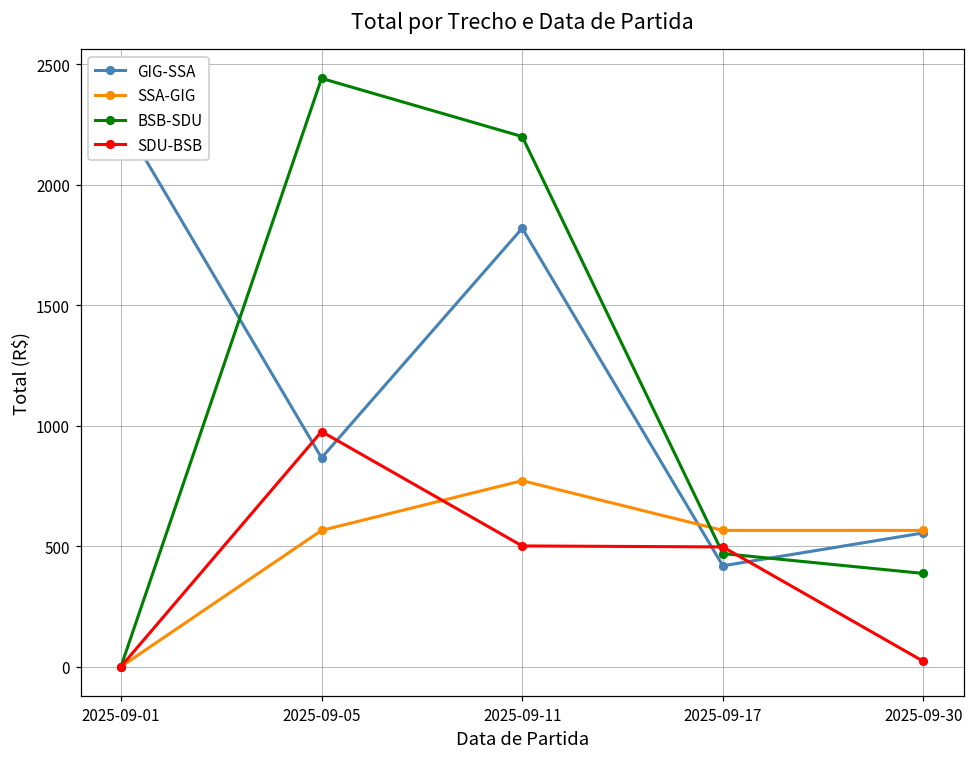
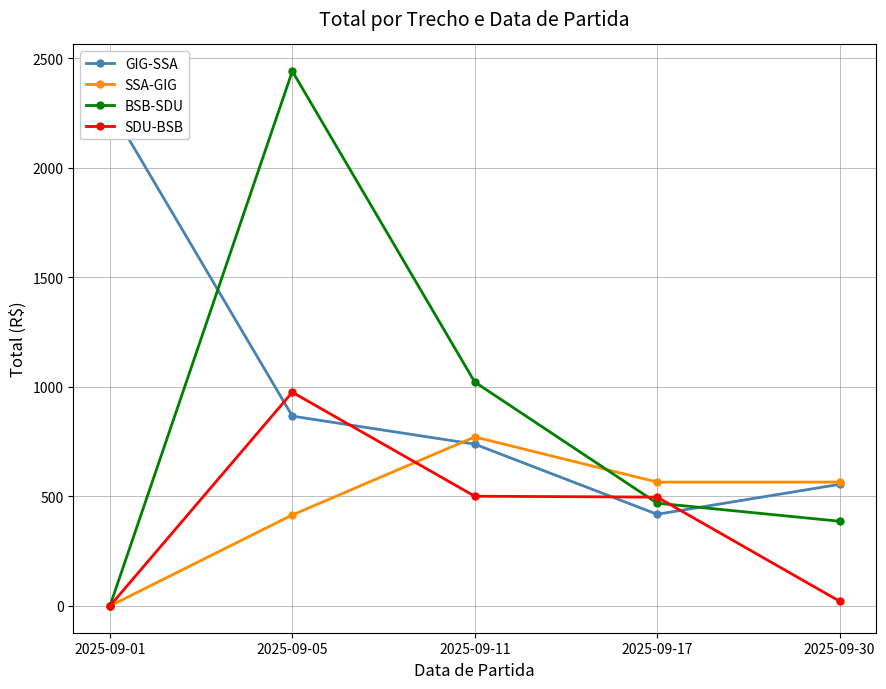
  {
    "GIG-SSA": {
      "2025-09-05": 870,
-     "2025-09-11": 1820,
+     "2025-09-11": 740,
      "2025-09-17": 420
    },
    "SSA-GIG": {
-     "2025-09-05": 570,
+     "2025-09-05": 420,
      "2025-09-11": 770,
      "2025-09-17": 570
    },
    "BSB-SDU": {
      "2025-09-05": 2440,
-     "2025-09-11": 2200,
+     "2025-09-11": 1020,
      "2025-09-17": 470,
      "2025-09-30": 390
    },
    "SDU-BSB": {
      "2025-09-05": 980,
      "2025-09-11": 500,
      "2025-09-17": 500,
      "2025-09-30": 20
    }
  }
